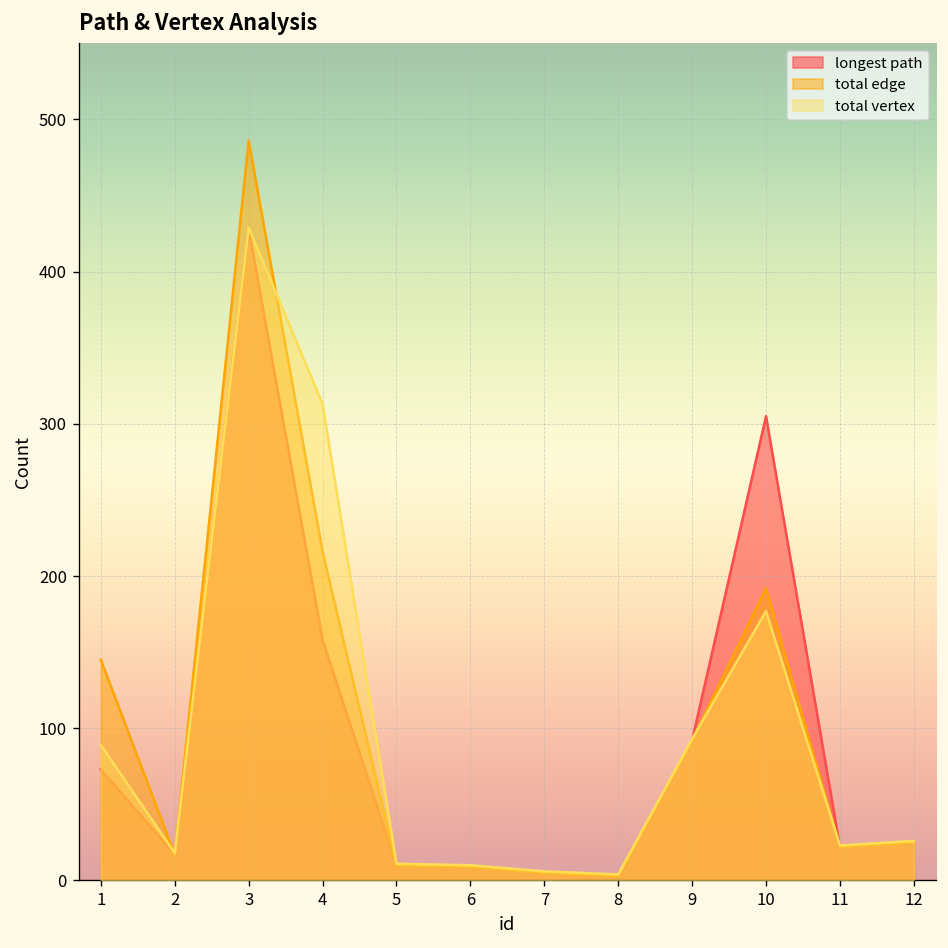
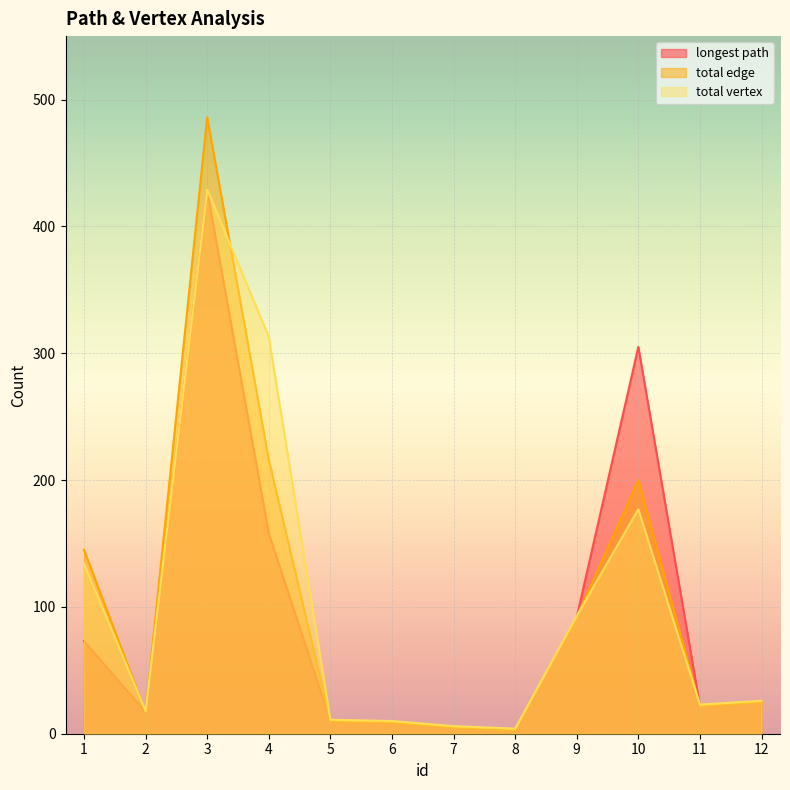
  {
    "longest path": {
      "1": 73,
      "4": 158,
      "10": 305
    },
    "total edge": {
      "1": 145,
      "3": 486,
      "4": 216,
-     "10": 192
+     "10": 200
    },
    "total vertex": {
-     "1": 89,
+     "1": 134,
      "4": 313,
      "10": 177
    }
  }
